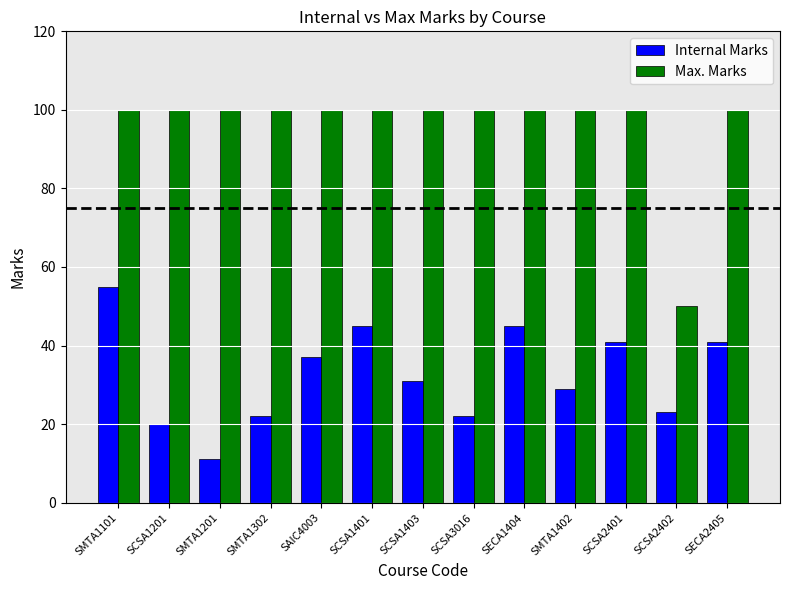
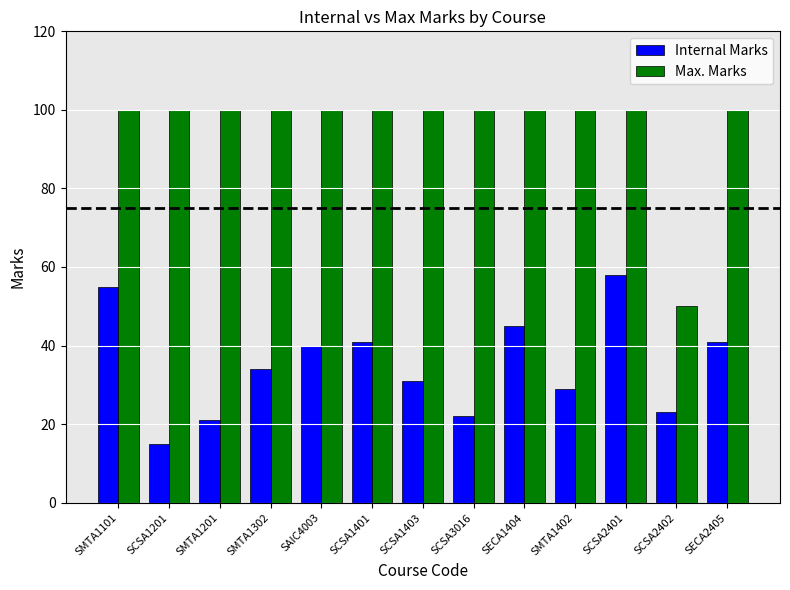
  {
    "Internal Marks": {
      "SMTA1101": 55,
-     "SCSA1201": 20,
-     "SMTA1201": 11,
-     "SMTA1302": 22,
-     "SAIC4003": 37,
-     "SCSA1401": 45,
+     "SCSA1201": 15,
+     "SMTA1201": 21,
+     "SMTA1302": 34,
+     "SAIC4003": 40,
+     "SCSA1401": 41,
      "SCSA1403": 31,
      "SCSA3016": 22,
      "SECA1404": 45,
      "SMTA1402": 29,
-     "SCSA2401": 41,
+     "SCSA2401": 58,
      "SCSA2402": 23,
      "SECA2405": 41
    },
    "Max. Marks": {
      "SMTA1101": 100,
      "SCSA1201": 100,
      "SMTA1201": 100,
      "SMTA1302": 100,
      "SAIC4003": 100,
      "SCSA1401": 100,
      "SCSA1403": 100,
      "SCSA3016": 100,
      "SECA1404": 100,
      "SMTA1402": 100,
      "SCSA2401": 100,
      "SCSA2402": 50,
      "SECA2405": 100
    }
  }
